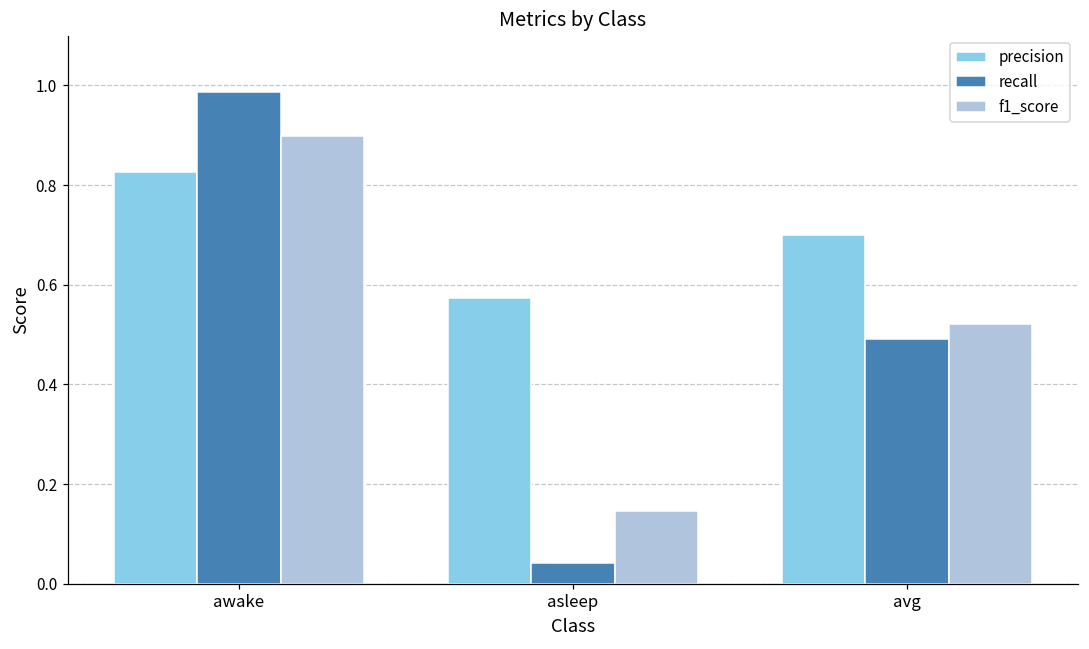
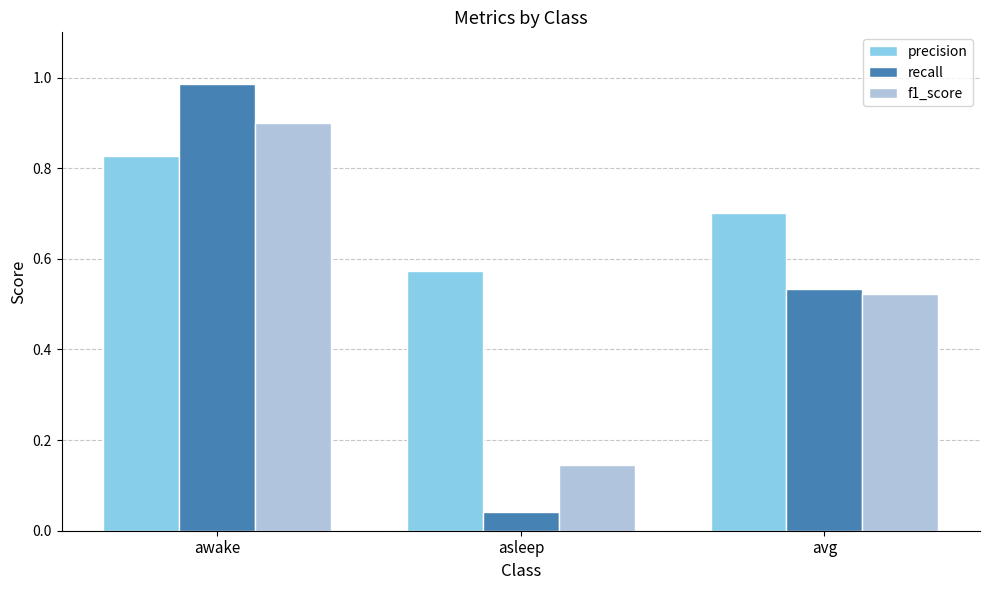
  {
    "recall": {
      "awake": 0.99,
      "asleep": 0.04,
-     "avg": 0.49
+     "avg": 0.53
    }
  }
